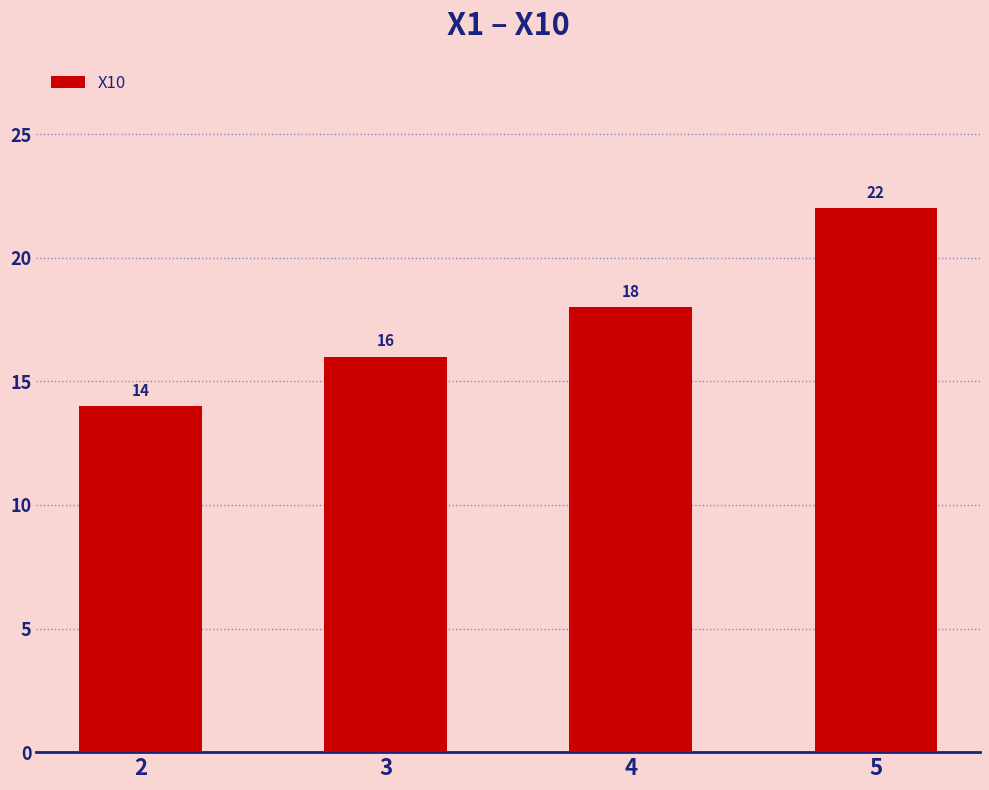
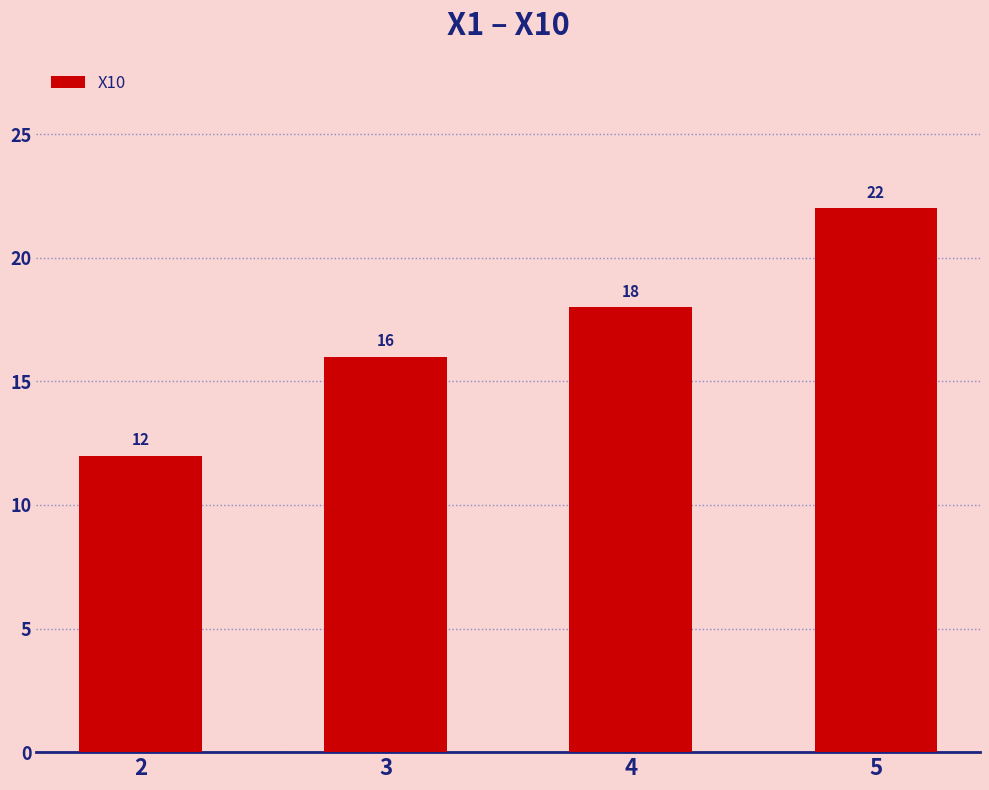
  {
-   "2": 14,
+   "2": 12,
    "3": 16,
    "4": 18,
    "5": 22
  }
